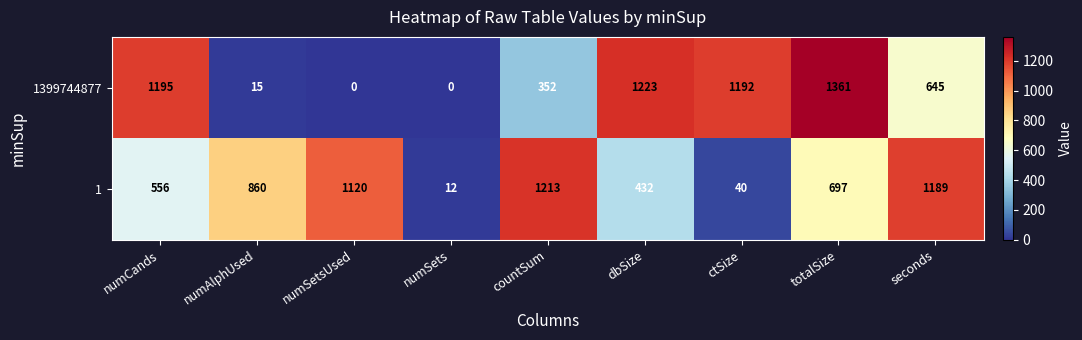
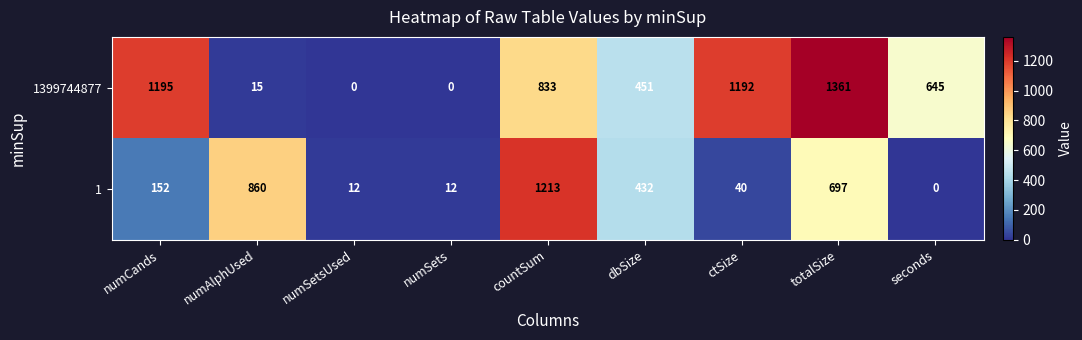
  {
    "1399744877": {
      "numCands": 1195,
      "numAlphUsed": 15,
      "numSetsUsed": 0,
      "numSets": 0,
-     "countSum": 352,
-     "dbSize": 1223,
+     "countSum": 833,
+     "dbSize": 451,
      "ctSize": 1192,
      "totalSize": 1361,
      "seconds": 645
    },
    "1": {
-     "numCands": 556,
+     "numCands": 152,
      "numAlphUsed": 860,
-     "numSetsUsed": 1120,
+     "numSetsUsed": 12,
      "numSets": 12,
      "countSum": 1213,
      "dbSize": 432,
      "ctSize": 40,
      "totalSize": 697,
-     "seconds": 1189
+     "seconds": 0
    }
  }
